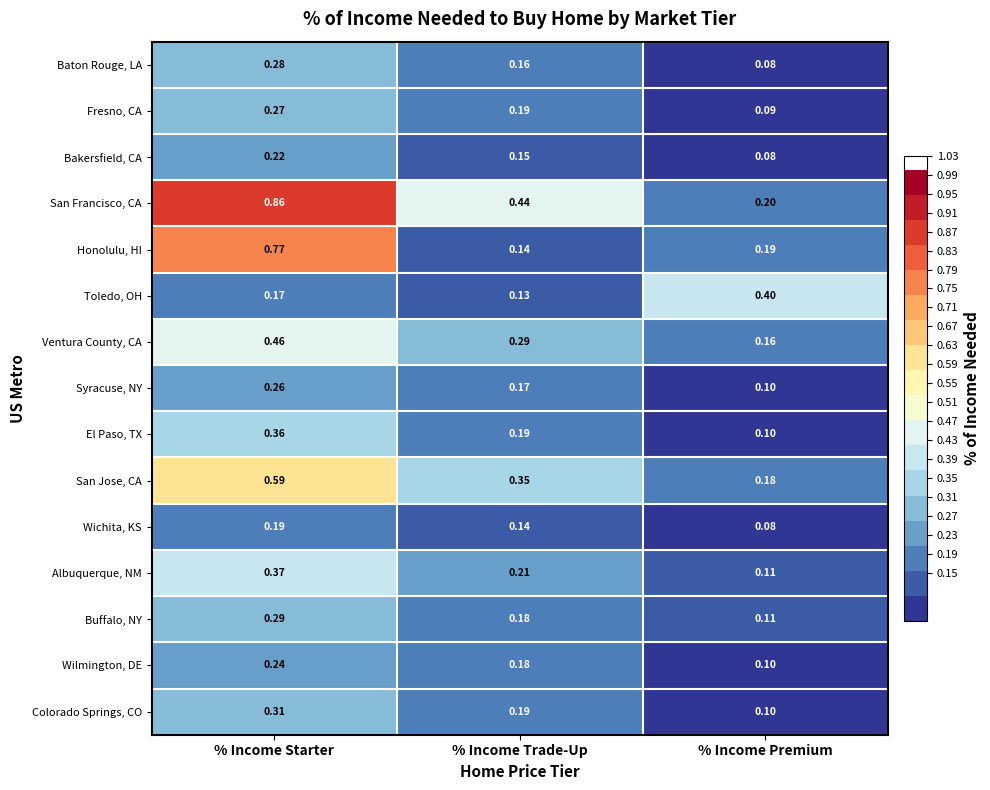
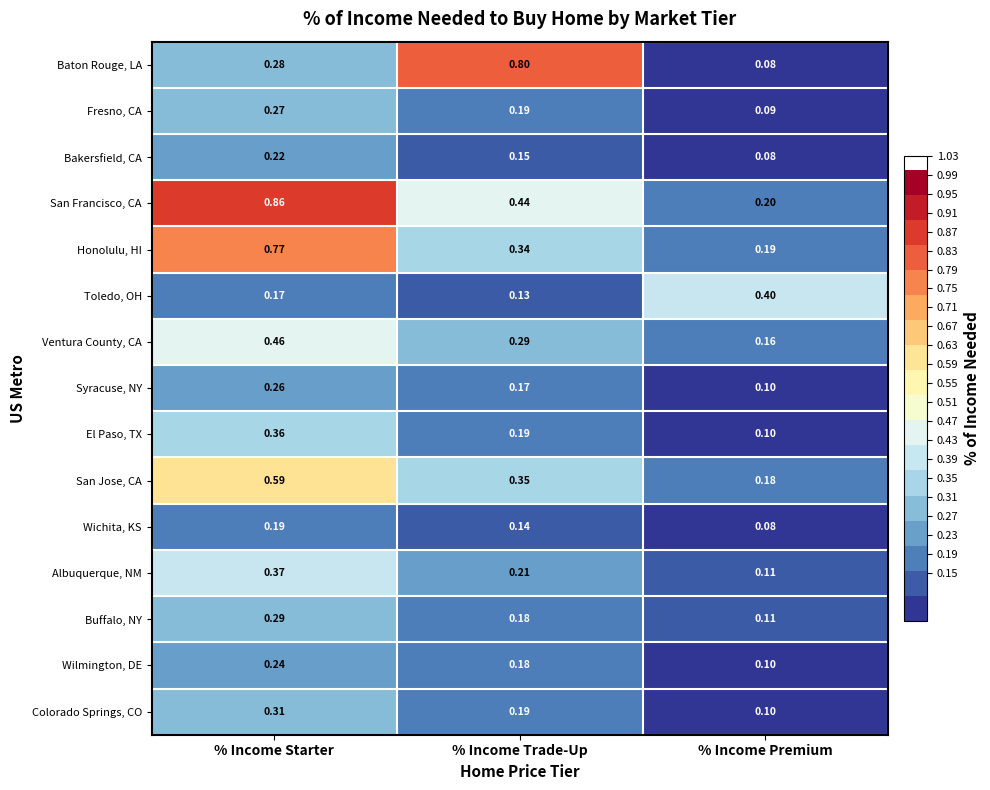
  {
    "Baton Rouge, LA": {
      "% Income Starter": 0.28,
-     "% Income Trade-Up": 0.16,
+     "% Income Trade-Up": 0.80,
      "% Income Premium": 0.08
    },
    "Fresno, CA": {
      "% Income Starter": 0.27,
      "% Income Trade-Up": 0.19,
      "% Income Premium": 0.09
    },
    "Bakersfield, CA": {
      "% Income Starter": 0.22,
      "% Income Trade-Up": 0.15,
      "% Income Premium": 0.08
    },
    "San Francisco, CA": {
      "% Income Starter": 0.86,
      "% Income Trade-Up": 0.44,
      "% Income Premium": 0.20
    },
    "Honolulu, HI": {
      "% Income Starter": 0.77,
-     "% Income Trade-Up": 0.14,
+     "% Income Trade-Up": 0.34,
      "% Income Premium": 0.19
    },
    "Toledo, OH": {
      "% Income Starter": 0.17,
      "% Income Trade-Up": 0.13,
      "% Income Premium": 0.40
    },
    "Ventura County, CA": {
      "% Income Starter": 0.46,
      "% Income Trade-Up": 0.29,
      "% Income Premium": 0.16
    },
    "Syracuse, NY": {
      "% Income Starter": 0.26,
      "% Income Trade-Up": 0.17,
      "% Income Premium": 0.10
    },
    "El Paso, TX": {
      "% Income Starter": 0.36,
      "% Income Trade-Up": 0.19,
      "% Income Premium": 0.10
    },
    "San Jose, CA": {
      "% Income Starter": 0.59,
      "% Income Trade-Up": 0.35,
      "% Income Premium": 0.18
    },
    "Wichita, KS": {
      "% Income Starter": 0.19,
      "% Income Trade-Up": 0.14,
      "% Income Premium": 0.08
    },
    "Albuquerque, NM": {
      "% Income Starter": 0.37,
      "% Income Trade-Up": 0.21,
      "% Income Premium": 0.11
    },
    "Buffalo, NY": {
      "% Income Starter": 0.29,
      "% Income Trade-Up": 0.18,
      "% Income Premium": 0.11
    },
    "Wilmington, DE": {
      "% Income Starter": 0.24,
      "% Income Trade-Up": 0.18,
      "% Income Premium": 0.10
    },
    "Colorado Springs, CO": {
      "% Income Starter": 0.31,
      "% Income Trade-Up": 0.19,
      "% Income Premium": 0.10
    }
  }
